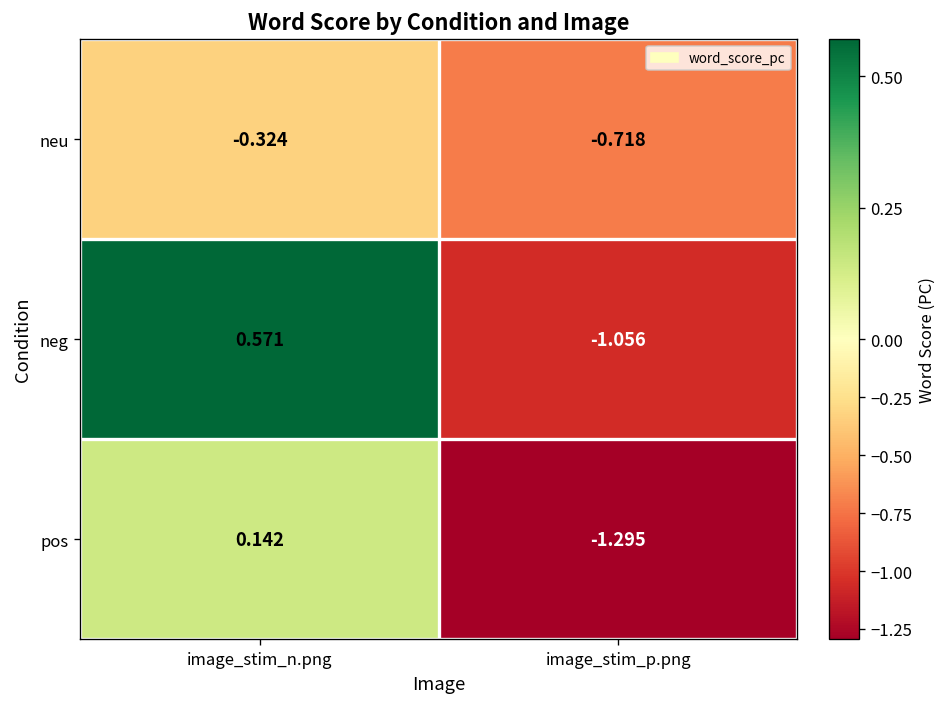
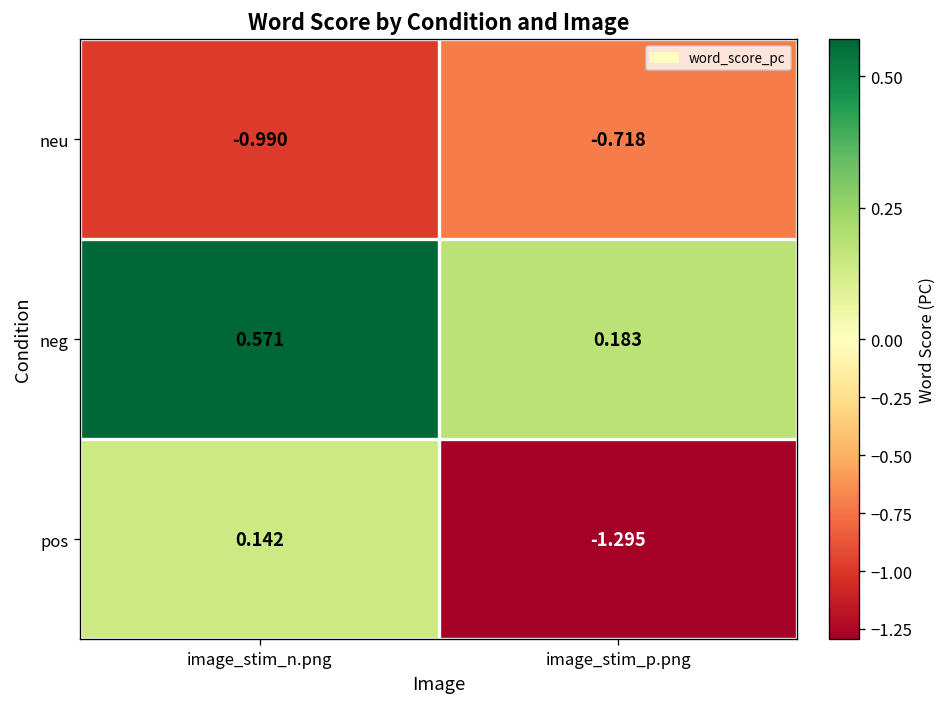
  {
    "neu": {
-     "image_stim_n.png": -0.324,
+     "image_stim_n.png": -0.990,
      "image_stim_p.png": -0.718
    },
    "neg": {
      "image_stim_n.png": 0.571,
-     "image_stim_p.png": -1.056
+     "image_stim_p.png": 0.183
    },
    "pos": {
      "image_stim_n.png": 0.142,
      "image_stim_p.png": -1.295
    }
  }
